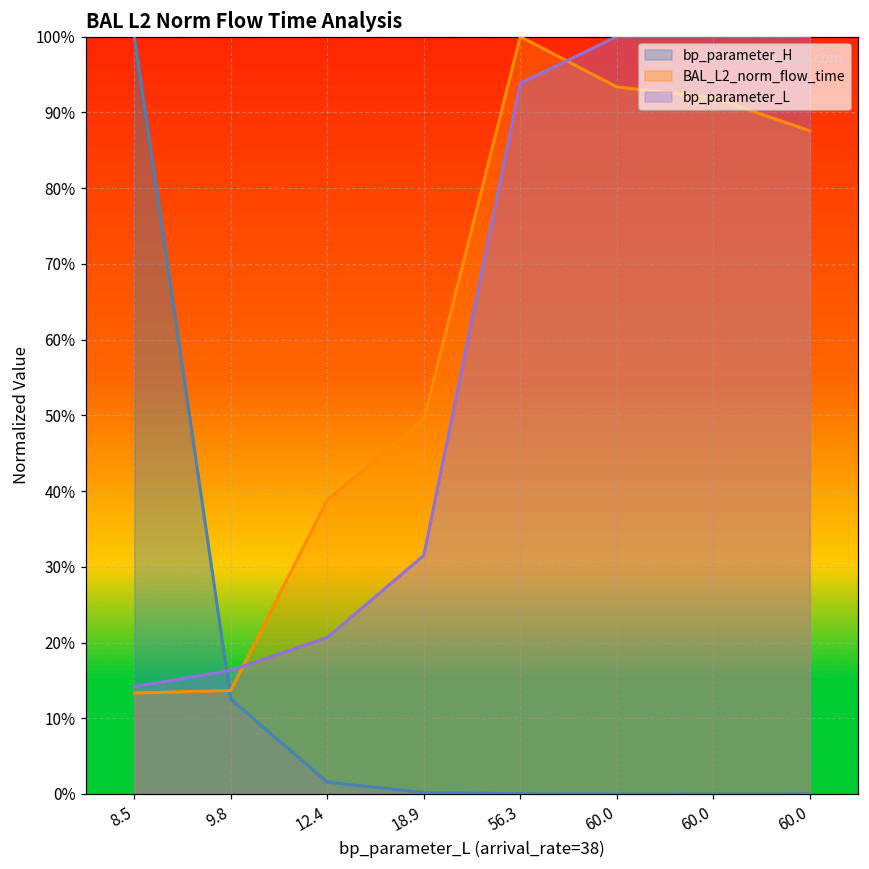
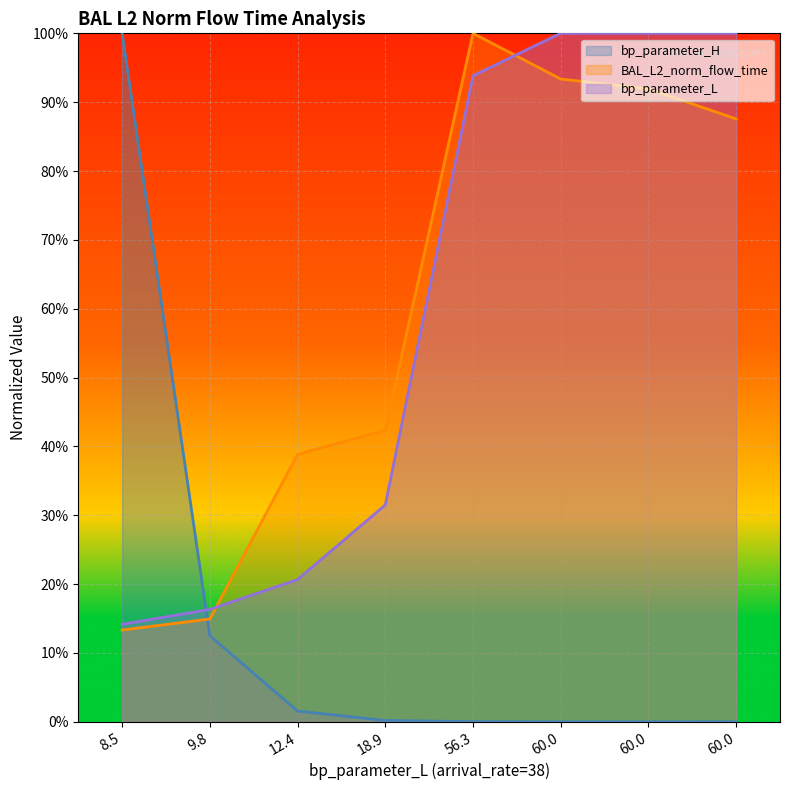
  {
    "BAL_L2_norm_flow_time": {
      "8.5": "13%",
-     "9.8": "14%",
+     "9.8": "15%",
      "12.4": "39%",
-     "18.9": "49%",
+     "18.9": "42%",
      "56.3": "100%"
    }
  }
